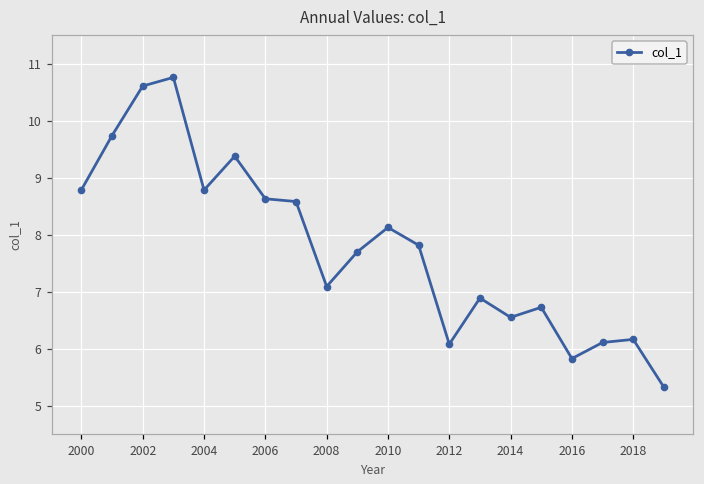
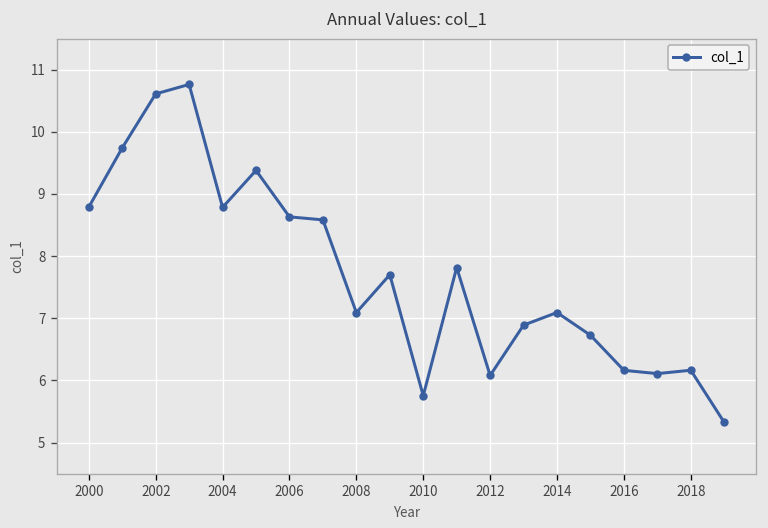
  {
    "2000": 8.8,
    "2002": 10.6,
    "2004": 8.8,
    "2006": 8.6,
    "2008": 7.1,
-   "2010": 8.1,
+   "2010": 5.8,
    "2012": 6.1,
-   "2014": 6.6,
-   "2016": 5.8,
+   "2014": 7.1,
+   "2016": 6.2,
    "2018": 6.2
  }
